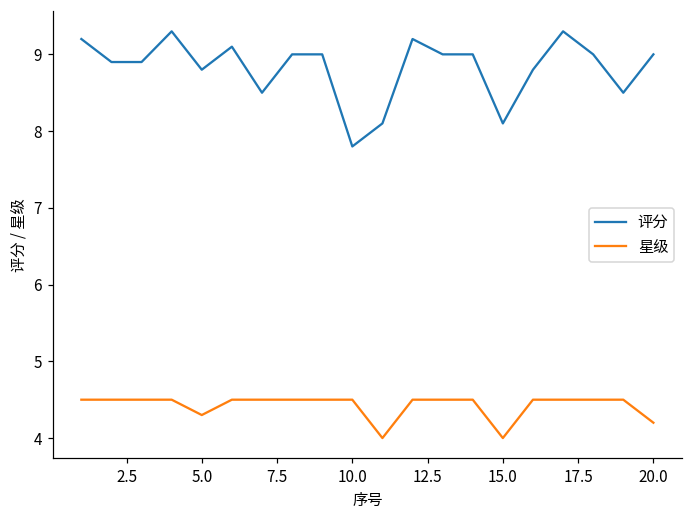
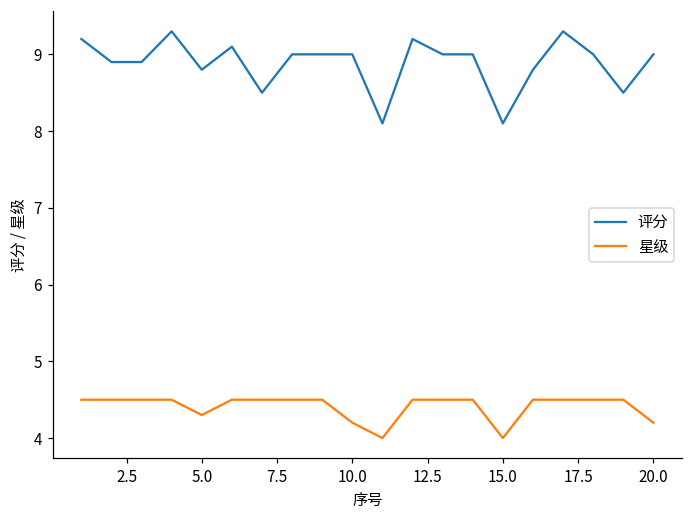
  {
    "评分": {
      "5.0": 8.8,
-     "10.0": 7.8,
+     "10.0": 9.0,
      "15.0": 8.1,
      "20.0": 9.0
    },
    "星级": {
      "5.0": 4.3,
-     "10.0": 4.5,
+     "10.0": 4.2,
      "15.0": 4.0,
      "20.0": 4.2
    }
  }
